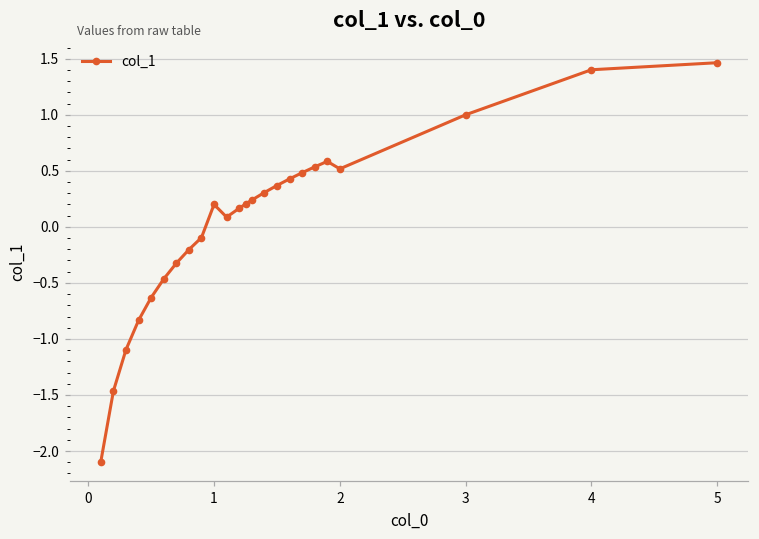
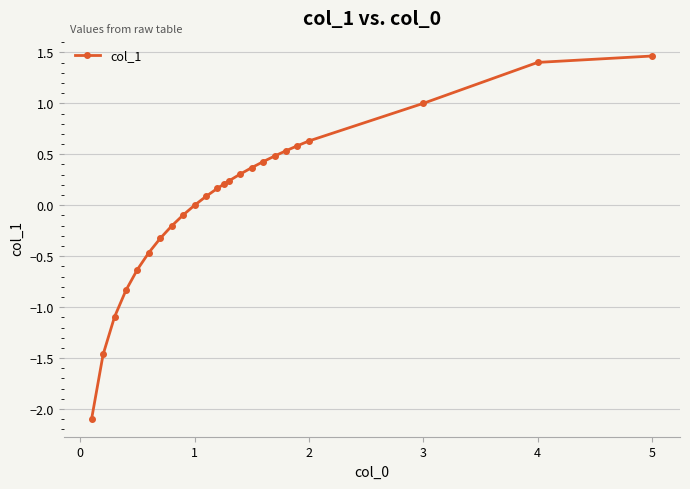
  {
-   "1": 0.2,
-   "2": 0.52,
+   "1": 0.0,
+   "2": 0.63,
    "3": 1.00,
    "4": 1.40,
    "5": 1.46
  }
